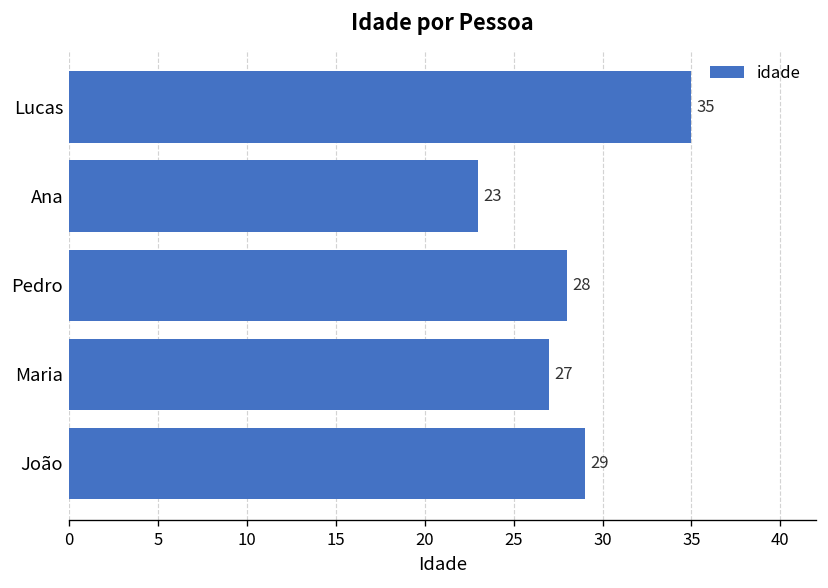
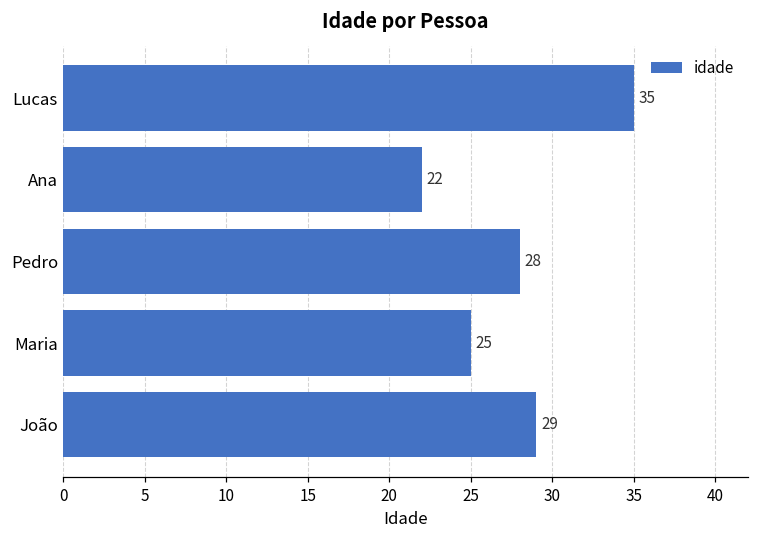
  {
    "Lucas": 35,
-   "Ana": 23,
+   "Ana": 22,
    "Pedro": 28,
-   "Maria": 27,
+   "Maria": 25,
    "João": 29
  }
